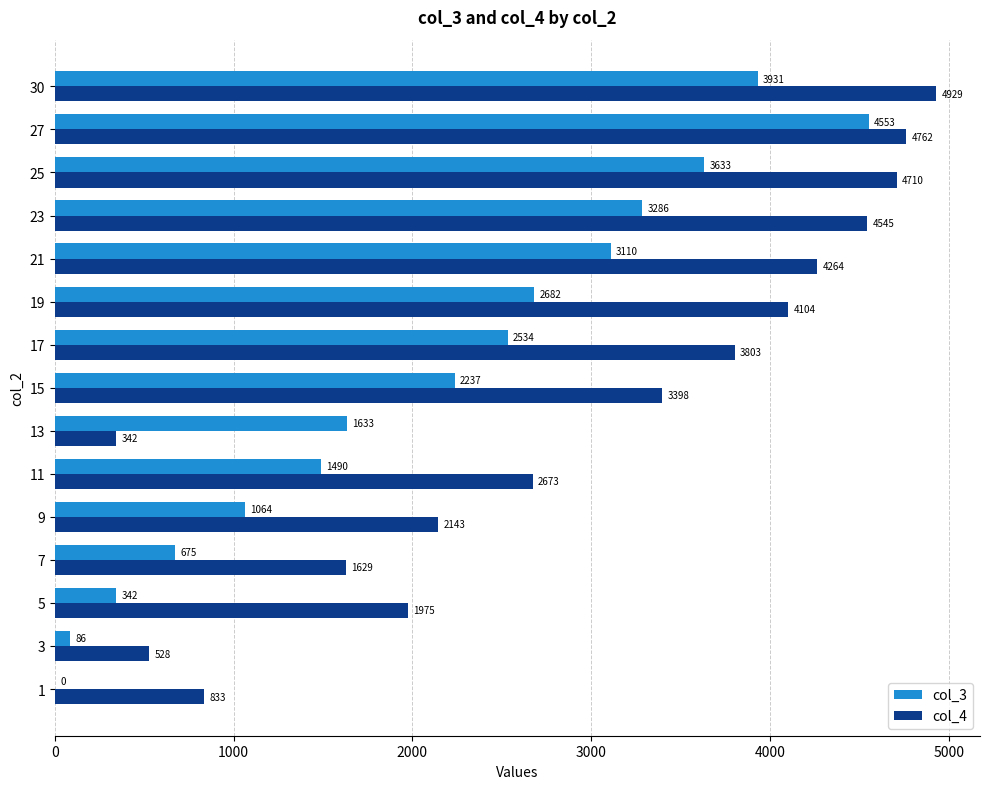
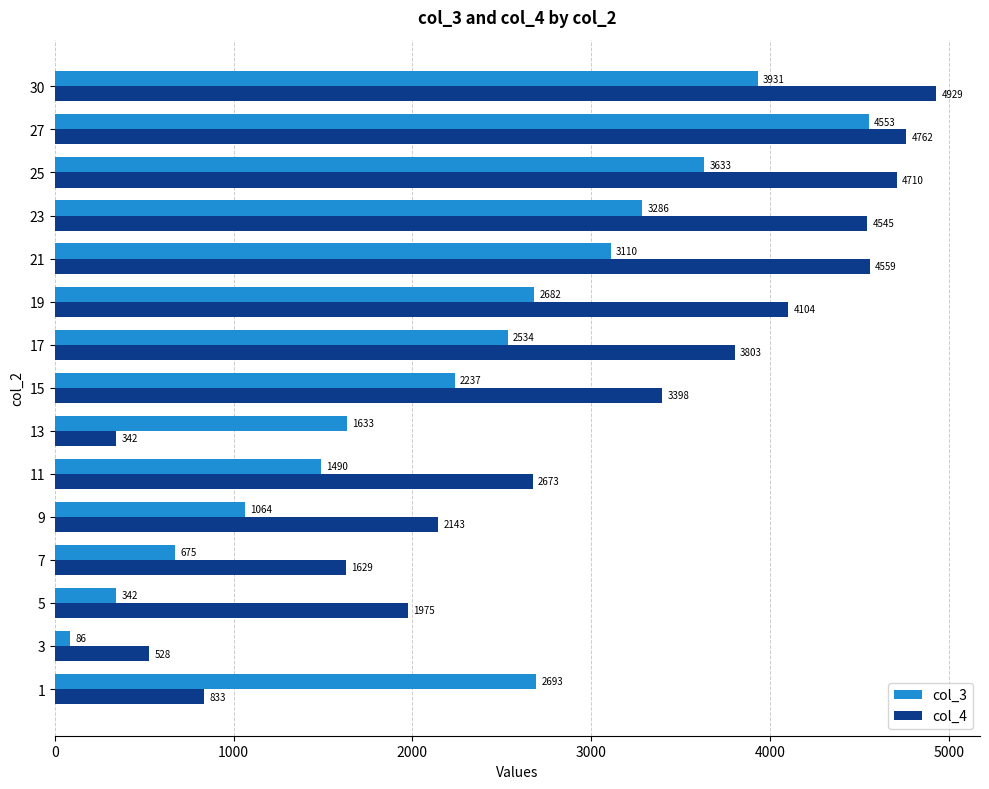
  {
    "col_3": {
      "30": 3931,
      "27": 4553,
      "25": 3633,
      "23": 3286,
      "21": 3110,
      "19": 2682,
      "17": 2534,
      "15": 2237,
      "13": 1633,
      "11": 1490,
      "9": 1064,
      "7": 675,
      "5": 342,
      "3": 86,
-     "1": 0
+     "1": 2693
    },
    "col_4": {
      "30": 4929,
      "27": 4762,
      "25": 4710,
      "23": 4545,
-     "21": 4264,
+     "21": 4559,
      "19": 4104,
      "17": 3803,
      "15": 3398,
      "13": 342,
      "11": 2673,
      "9": 2143,
      "7": 1629,
      "5": 1975,
      "3": 528,
      "1": 833
    }
  }
